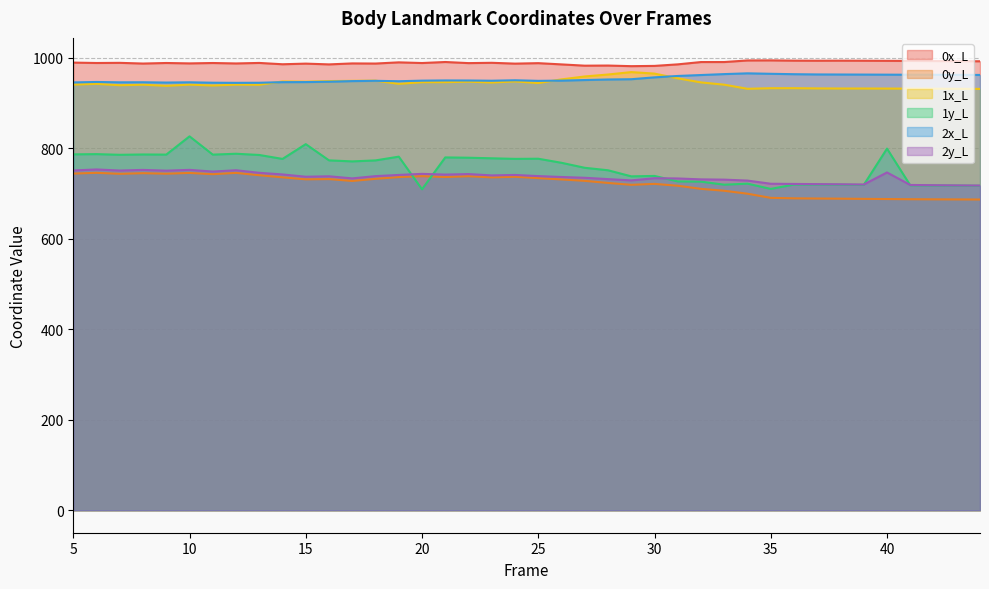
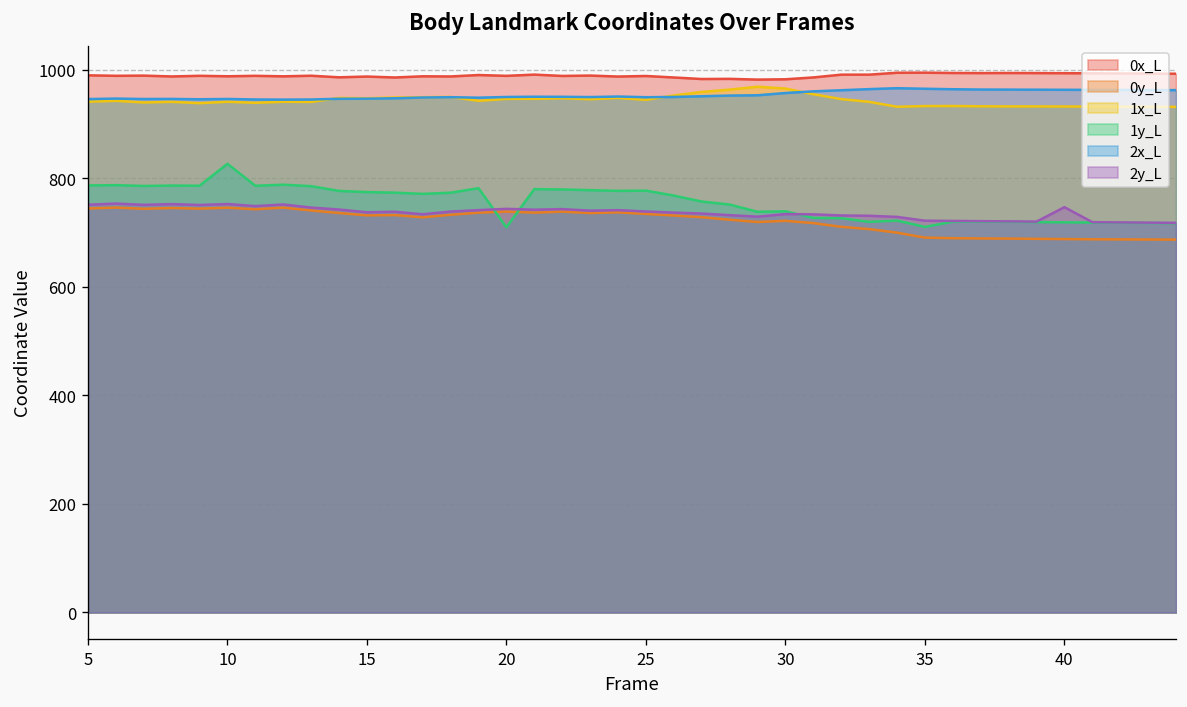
  {
    "1y_L": {
      "5": 790,
      "10": 830,
-     "15": 810,
+     "15": 770,
      "20": 710,
      "25": 780,
      "35": 710,
-     "40": 800
+     "40": 720
    },
    "2x_L": {
      "30": 960,
      "35": 960,
      "40": 960
    },
    "2y_L": {
      "5": 750,
      "10": 750,
      "15": 740,
      "35": 720,
      "40": 750
    }
  }
